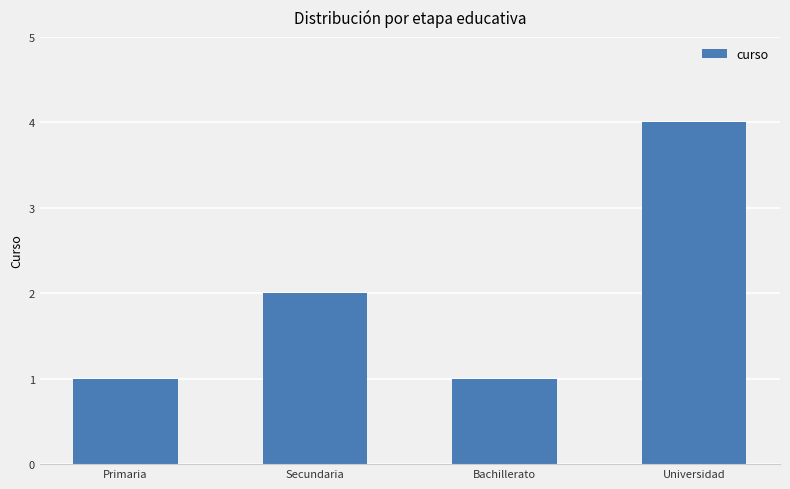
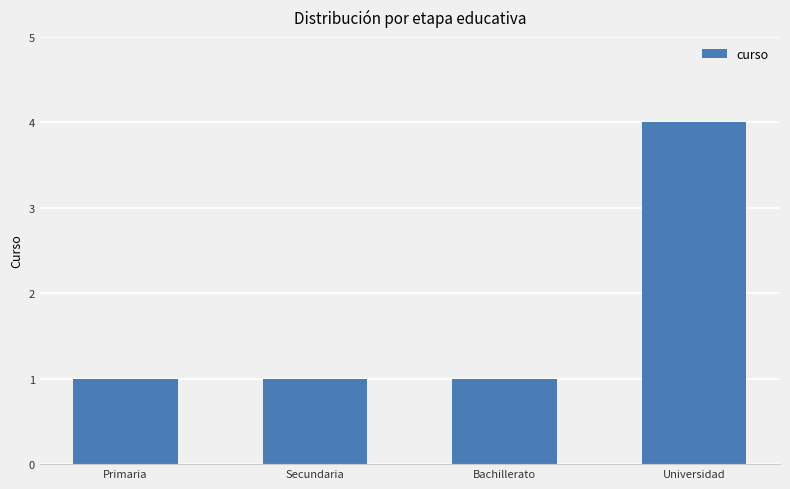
  {
    "Primaria": 1,
-   "Secundaria": 2,
+   "Secundaria": 1,
    "Bachillerato": 1,
    "Universidad": 4
  }
